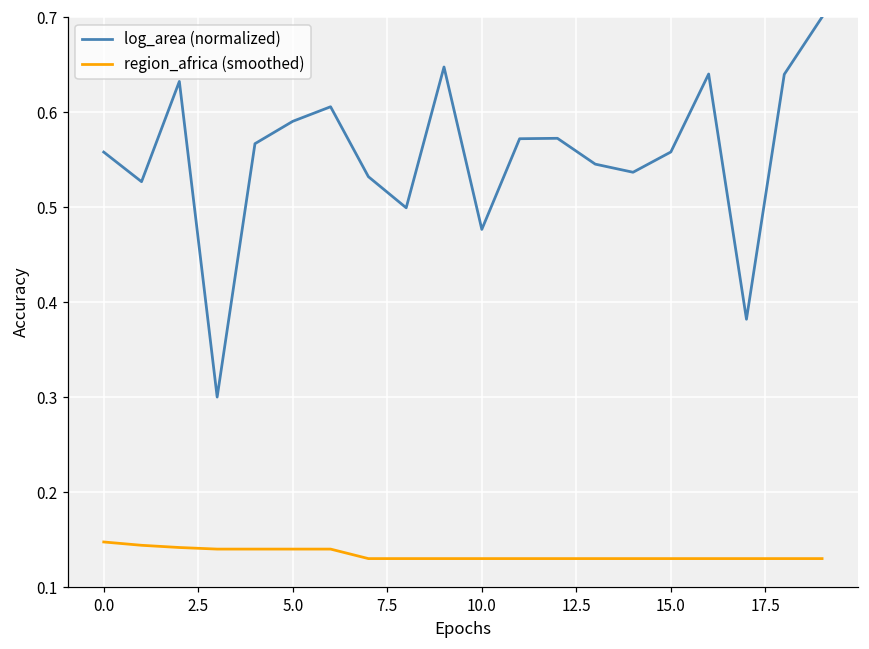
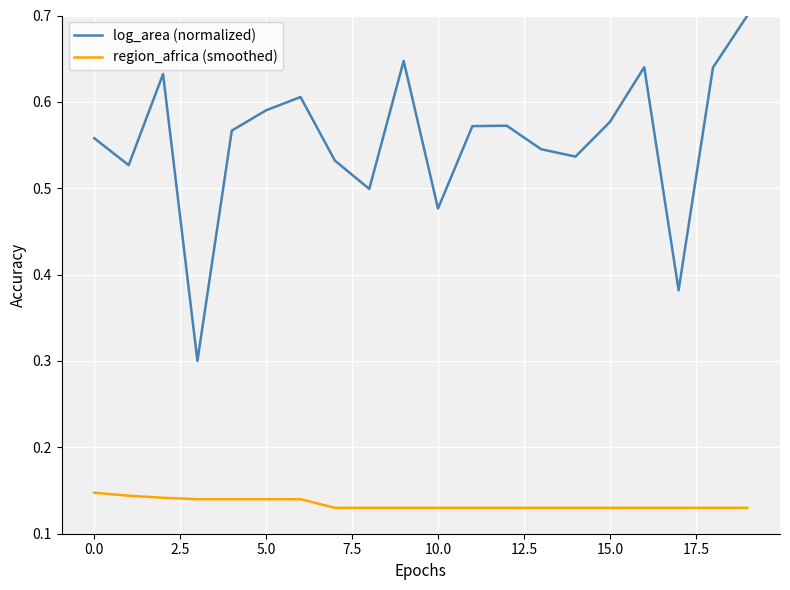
  {
    "log_area (normalized)": {
      "0.0": 0.56,
      "5.0": 0.59,
      "10.0": 0.48,
-     "15.0": 0.56
+     "15.0": 0.58
    },
    "region_africa (smoothed)": {
      "0.0": 0.15,
      "5.0": 0.14,
      "10.0": 0.13,
      "15.0": 0.13
    }
  }
